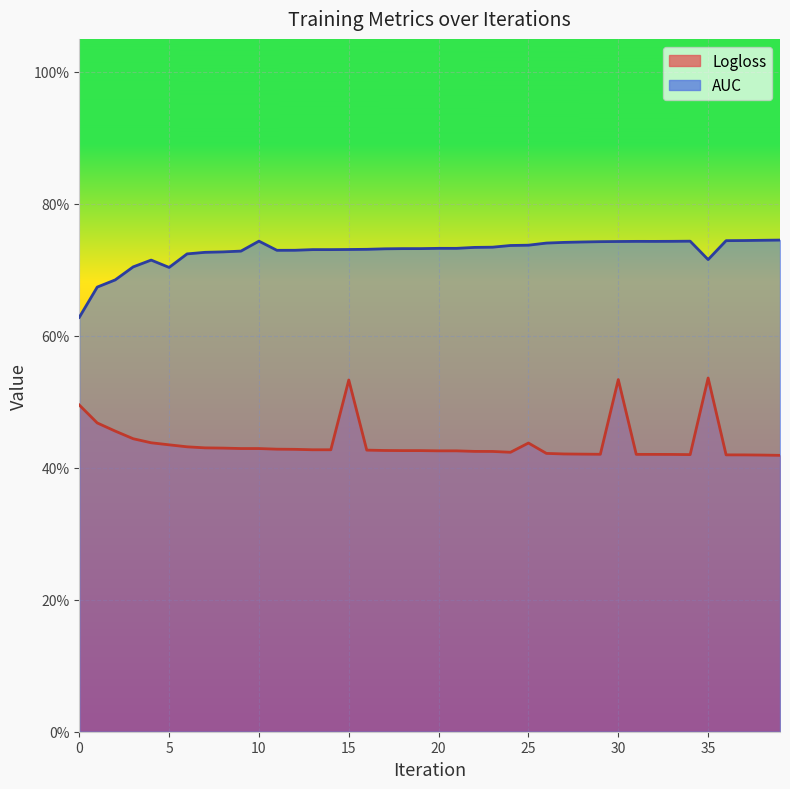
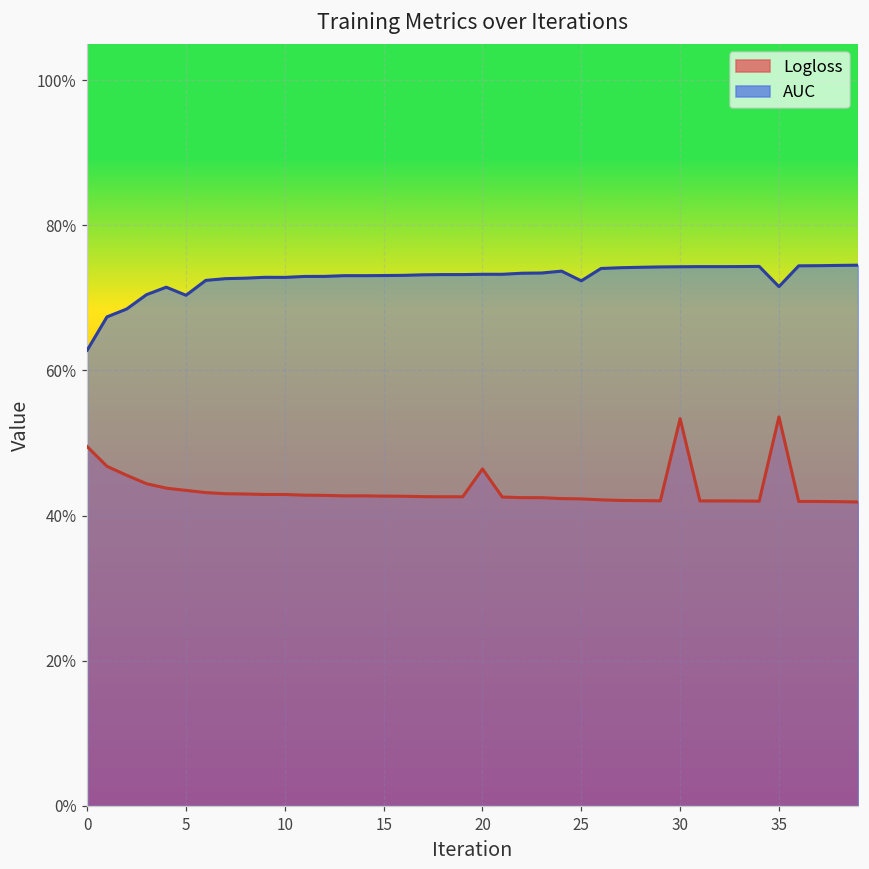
  {
    "Logloss": {
      "0": "50%",
      "5": "43%",
      "10": "43%",
-     "15": "53%",
-     "20": "43%",
-     "25": "44%",
+     "15": "43%",
+     "20": "46%",
+     "25": "42%",
      "30": "53%",
      "35": "54%"
    },
    "AUC": {
      "0": "63%",
      "5": "70%",
-     "10": "74%",
+     "10": "73%",
      "15": "73%",
      "20": "73%",
-     "25": "74%",
+     "25": "72%",
      "30": "74%",
      "35": "72%"
    }
  }
